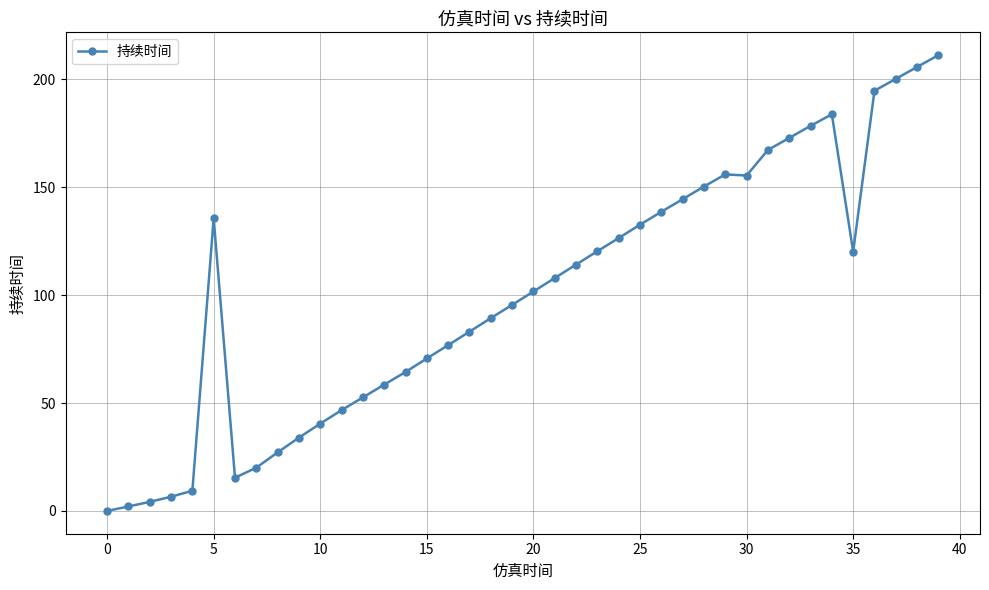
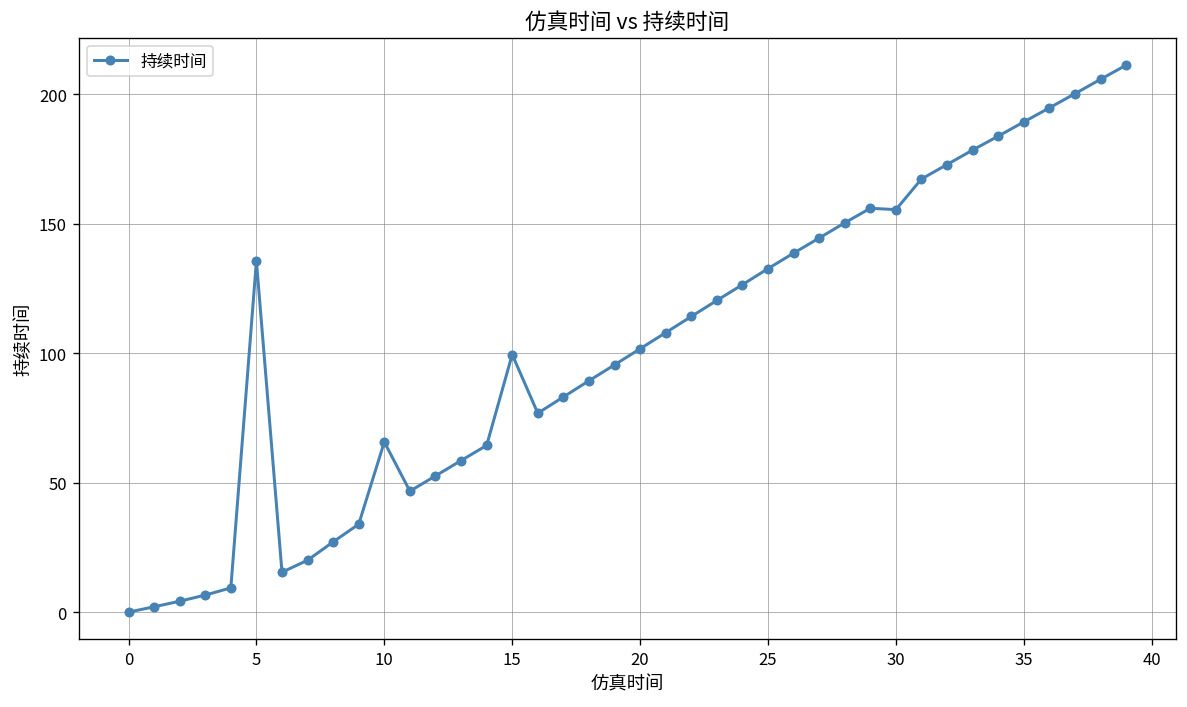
  {
    "0": 0,
    "5": 136,
-   "10": 40,
-   "15": 71,
+   "10": 66,
+   "15": 100,
    "20": 102,
    "25": 133,
    "30": 155,
-   "35": 120
+   "35": 189
  }
